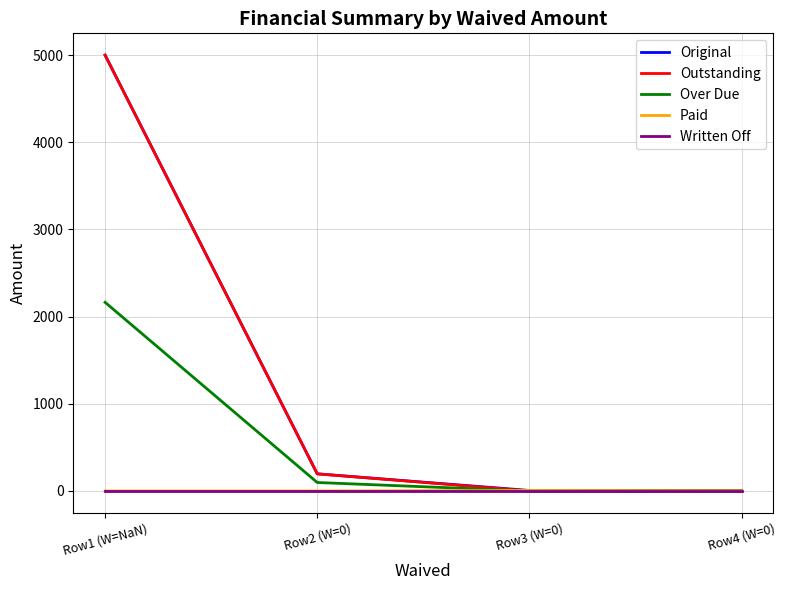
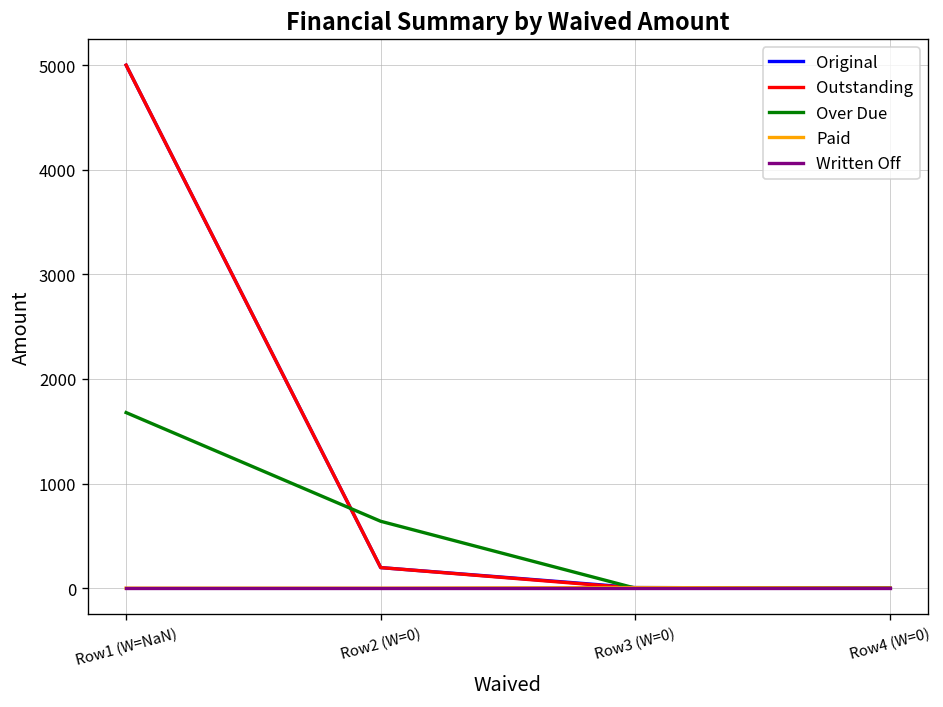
  {
    "Over Due": {
-     "Row1 (W=NaN)": 2200,
-     "Row2 (W=0)": 100
+     "Row1 (W=NaN)": 1700,
+     "Row2 (W=0)": 600
    }
  }
